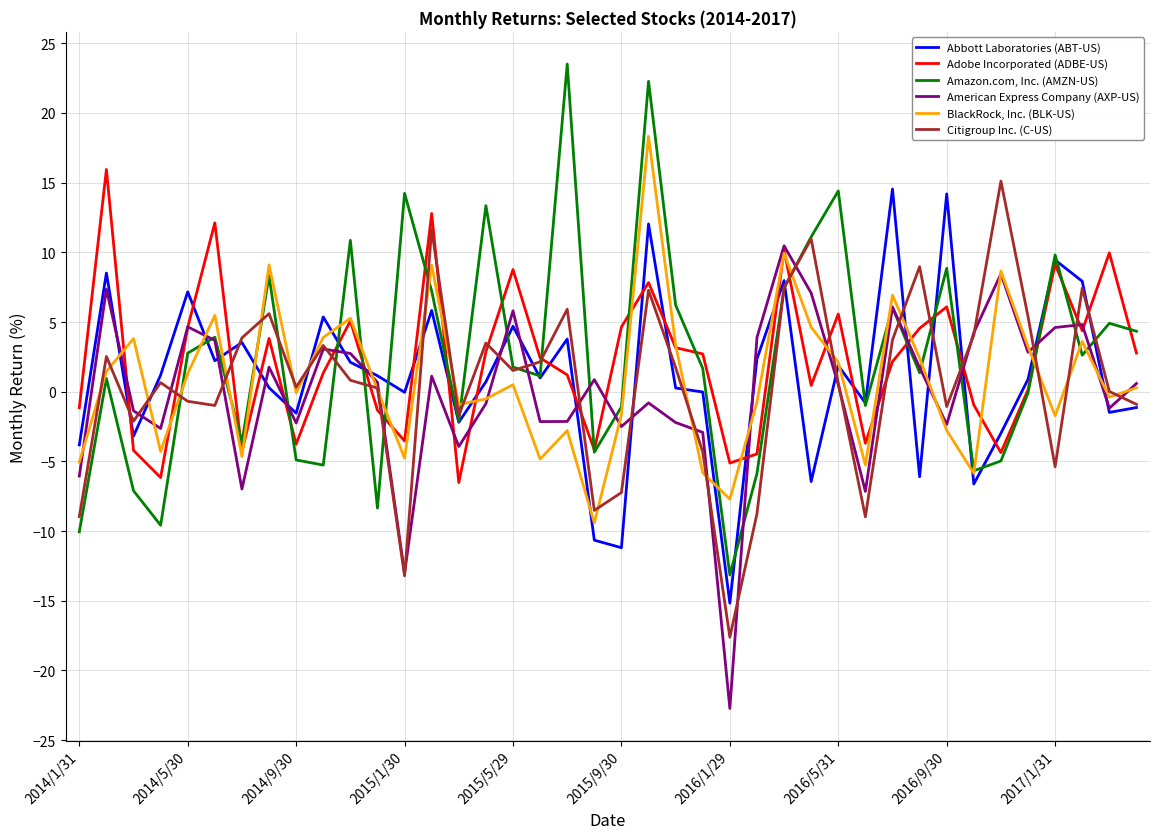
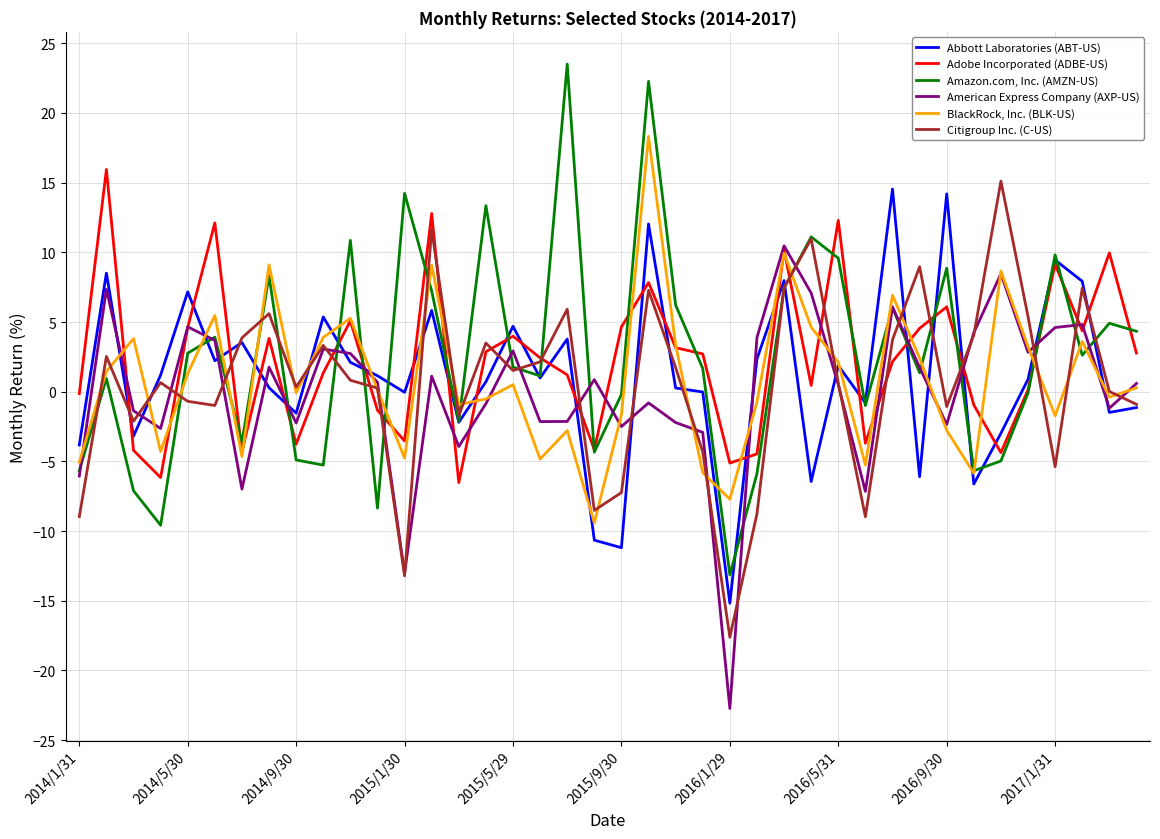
  {
    "Abbott Laboratories (ABT-US)": {
      "2014/1/31": -3.8,
      "2014/5/30": 7.2,
      "2014/9/30": -1.5,
      "2015/1/30": 0.0,
      "2015/5/29": 4.7,
      "2015/9/30": -11.2,
      "2016/1/29": -15.2,
      "2016/5/31": 1.9,
      "2016/9/30": 14.2,
      "2017/1/31": 9.4
    },
    "Adobe Incorporated (ADBE-US)": {
-     "2014/1/31": -1.2,
+     "2014/1/31": -0.1,
      "2014/9/30": -3.8,
      "2015/1/30": -3.5,
-     "2015/5/29": 8.8,
+     "2015/5/29": 4.0,
      "2015/9/30": 4.6,
      "2016/1/29": -5.1,
-     "2016/5/31": 5.6,
+     "2016/5/31": 12.3,
      "2016/9/30": 6.1,
      "2017/1/31": 9.1
    },
    "Amazon.com, Inc. (AMZN-US)": {
-     "2014/1/31": -10.1,
+     "2014/1/31": -5.7,
      "2014/5/30": 2.8,
      "2014/9/30": -4.9,
      "2015/1/30": 14.2,
      "2015/5/29": 1.8,
-     "2015/9/30": -1.1,
+     "2015/9/30": -0.2,
      "2016/1/29": -13.2,
-     "2016/5/31": 14.4,
+     "2016/5/31": 9.6,
      "2016/9/30": 8.9,
      "2017/1/31": 9.8
    },
    "American Express Company (AXP-US)": {
      "2014/1/31": -6.1,
      "2014/9/30": -2.2,
      "2015/1/30": -13.0,
-     "2015/5/29": 5.8,
+     "2015/5/29": 2.9,
      "2015/9/30": -2.5,
      "2016/1/29": -22.7,
      "2016/9/30": -2.3,
      "2017/1/31": 4.6
    },
    "BlackRock, Inc. (BLK-US)": {
      "2014/1/31": -5.1,
      "2014/5/30": 1.3,
      "2014/9/30": -0.1,
      "2015/1/30": -4.8,
      "2015/5/29": 0.5,
      "2015/9/30": -1.7,
      "2016/1/29": -7.7,
      "2016/5/31": 2.1,
      "2016/9/30": -2.8,
      "2017/1/31": -1.7
    },
    "Citigroup Inc. (C-US)": {
      "2014/1/31": -9.0,
      "2014/5/30": -0.7,
      "2014/9/30": 0.3,
      "2015/1/30": -13.2,
      "2015/5/29": 1.5,
      "2015/9/30": -7.2,
      "2016/1/29": -17.6,
      "2016/9/30": -1.1,
      "2017/1/31": -5.4
    }
  }
